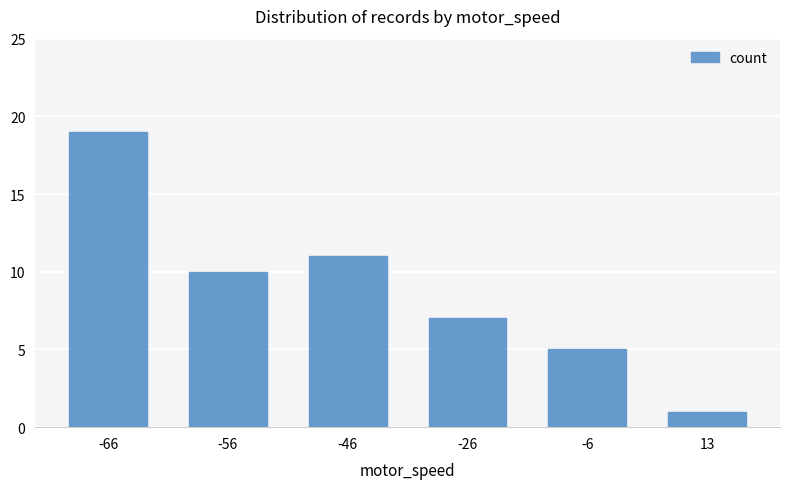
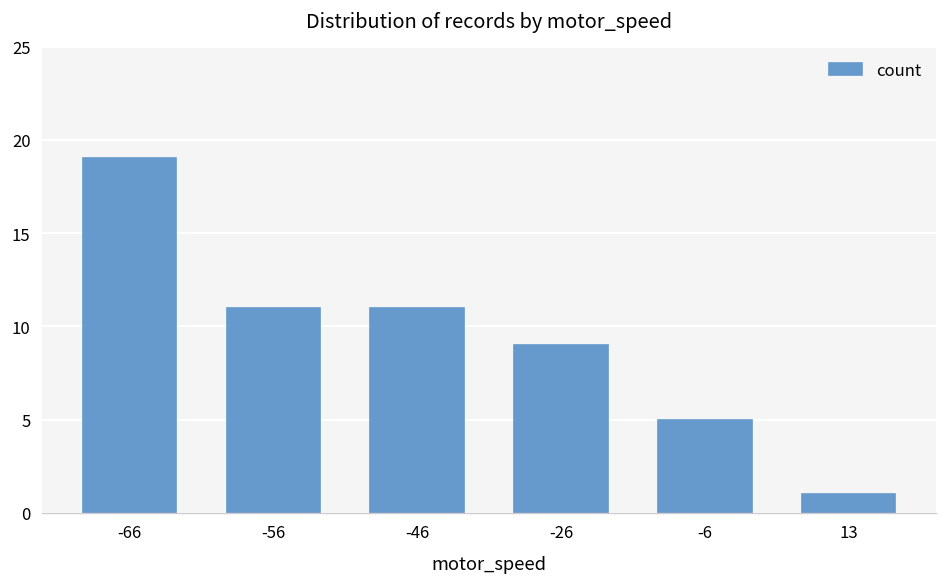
  {
    "-66": 19,
-   "-56": 10,
+   "-56": 11,
    "-46": 11,
-   "-26": 7,
+   "-26": 9,
    "-6": 5,
    "13": 1
  }
